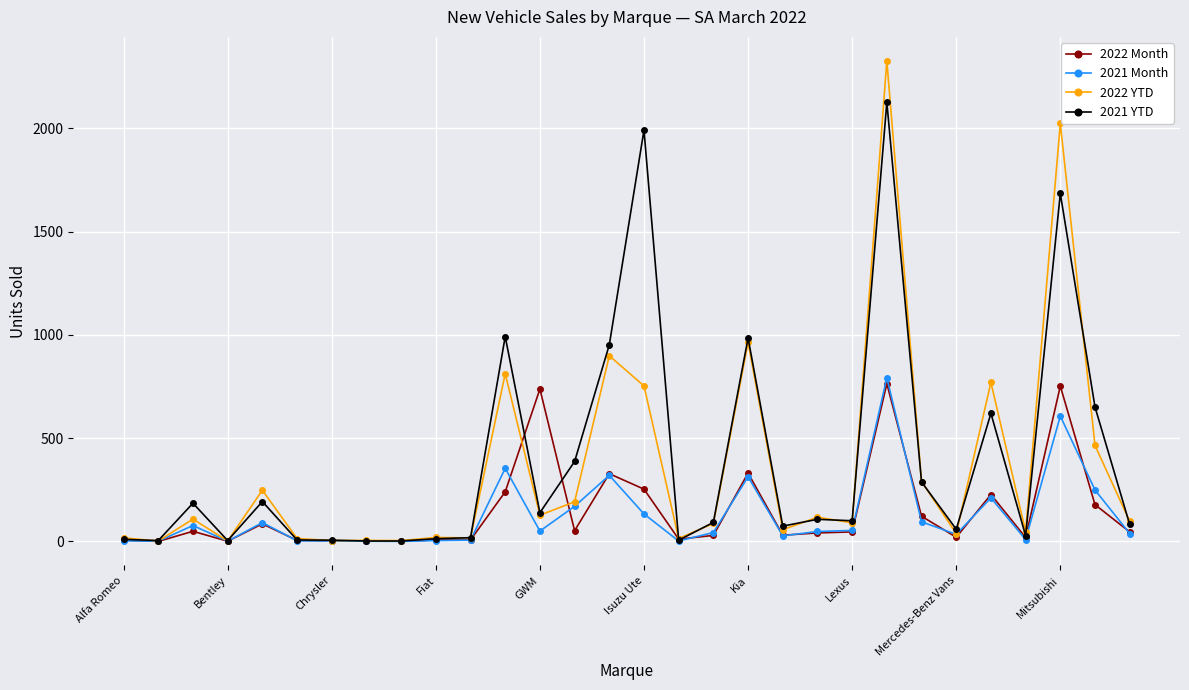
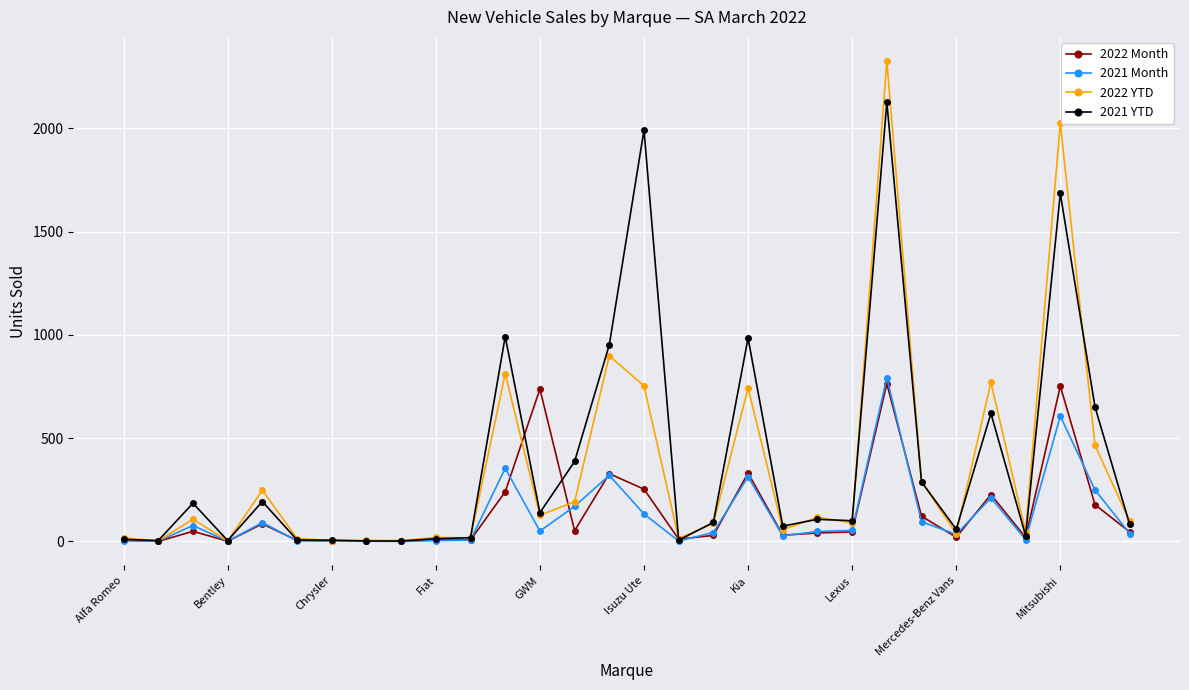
  {
    "2022 Month": {
      "GWM": 740,
      "Isuzu Ute": 250,
      "Kia": 330,
      "Mercedes-Benz Vans": 20,
      "Mitsubishi": 750
    },
    "2021 Month": {
      "GWM": 50,
      "Isuzu Ute": 130,
      "Kia": 310,
      "Mitsubishi": 610
    },
    "2022 YTD": {
      "Isuzu Ute": 750,
-     "Kia": 960,
+     "Kia": 740,
      "Mitsubishi": 2020
    },
    "2021 YTD": {
      "Isuzu Ute": 1990,
      "Kia": 990,
      "Mercedes-Benz Vans": 60,
      "Mitsubishi": 1690
    }
  }
